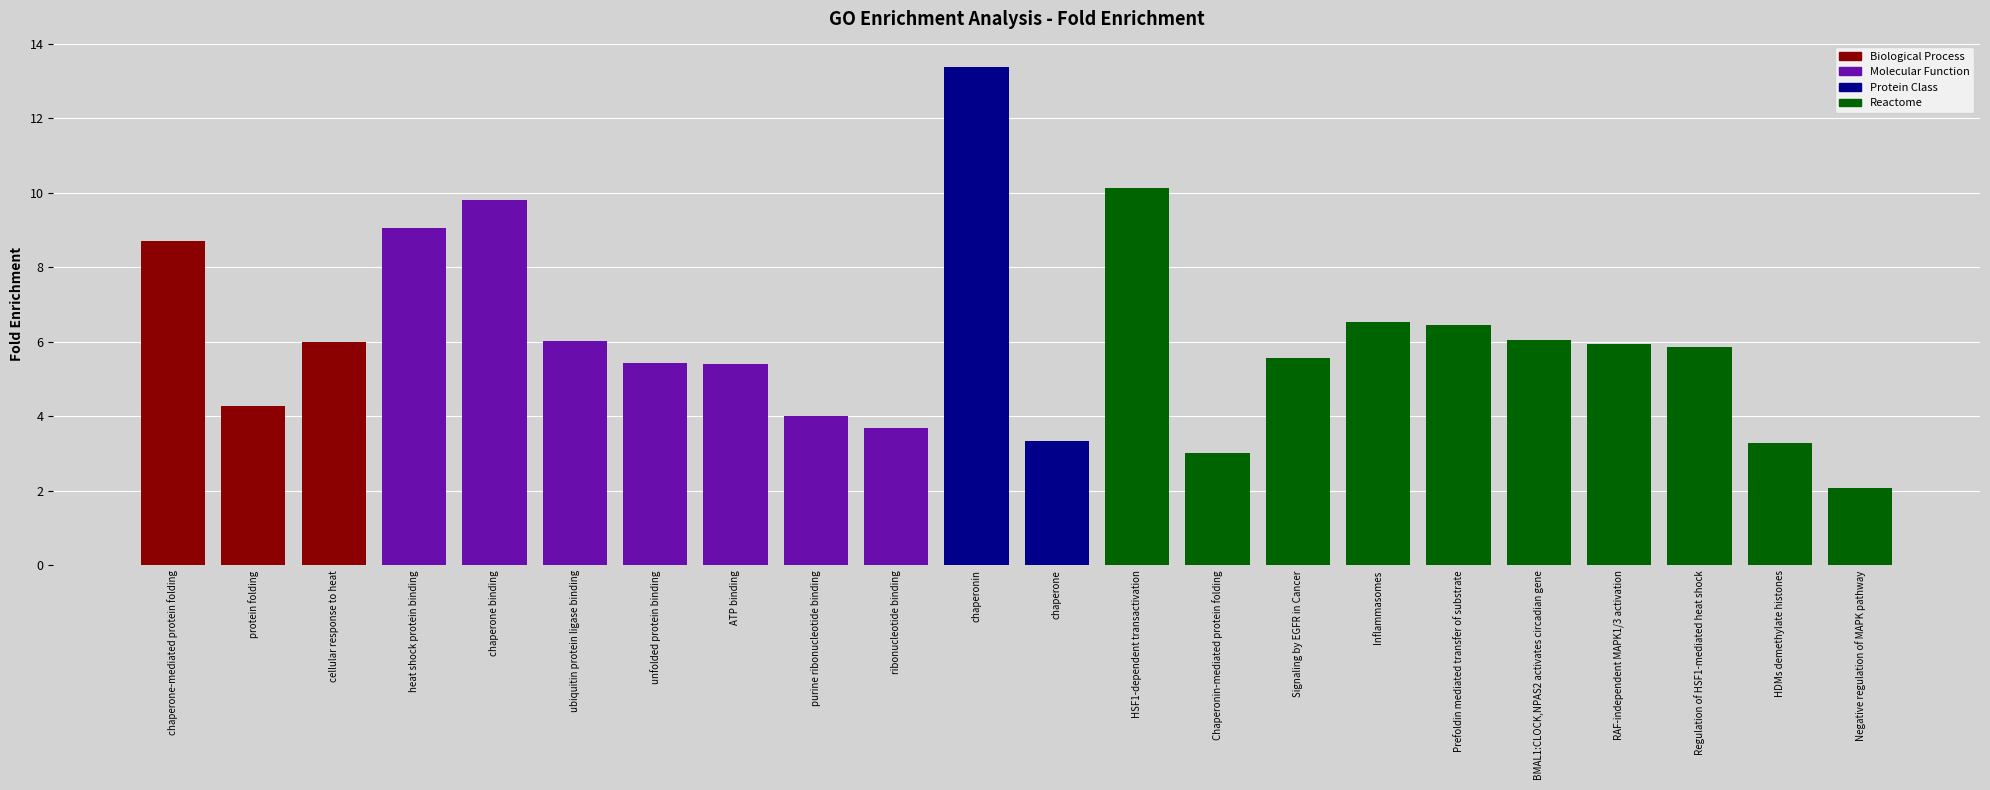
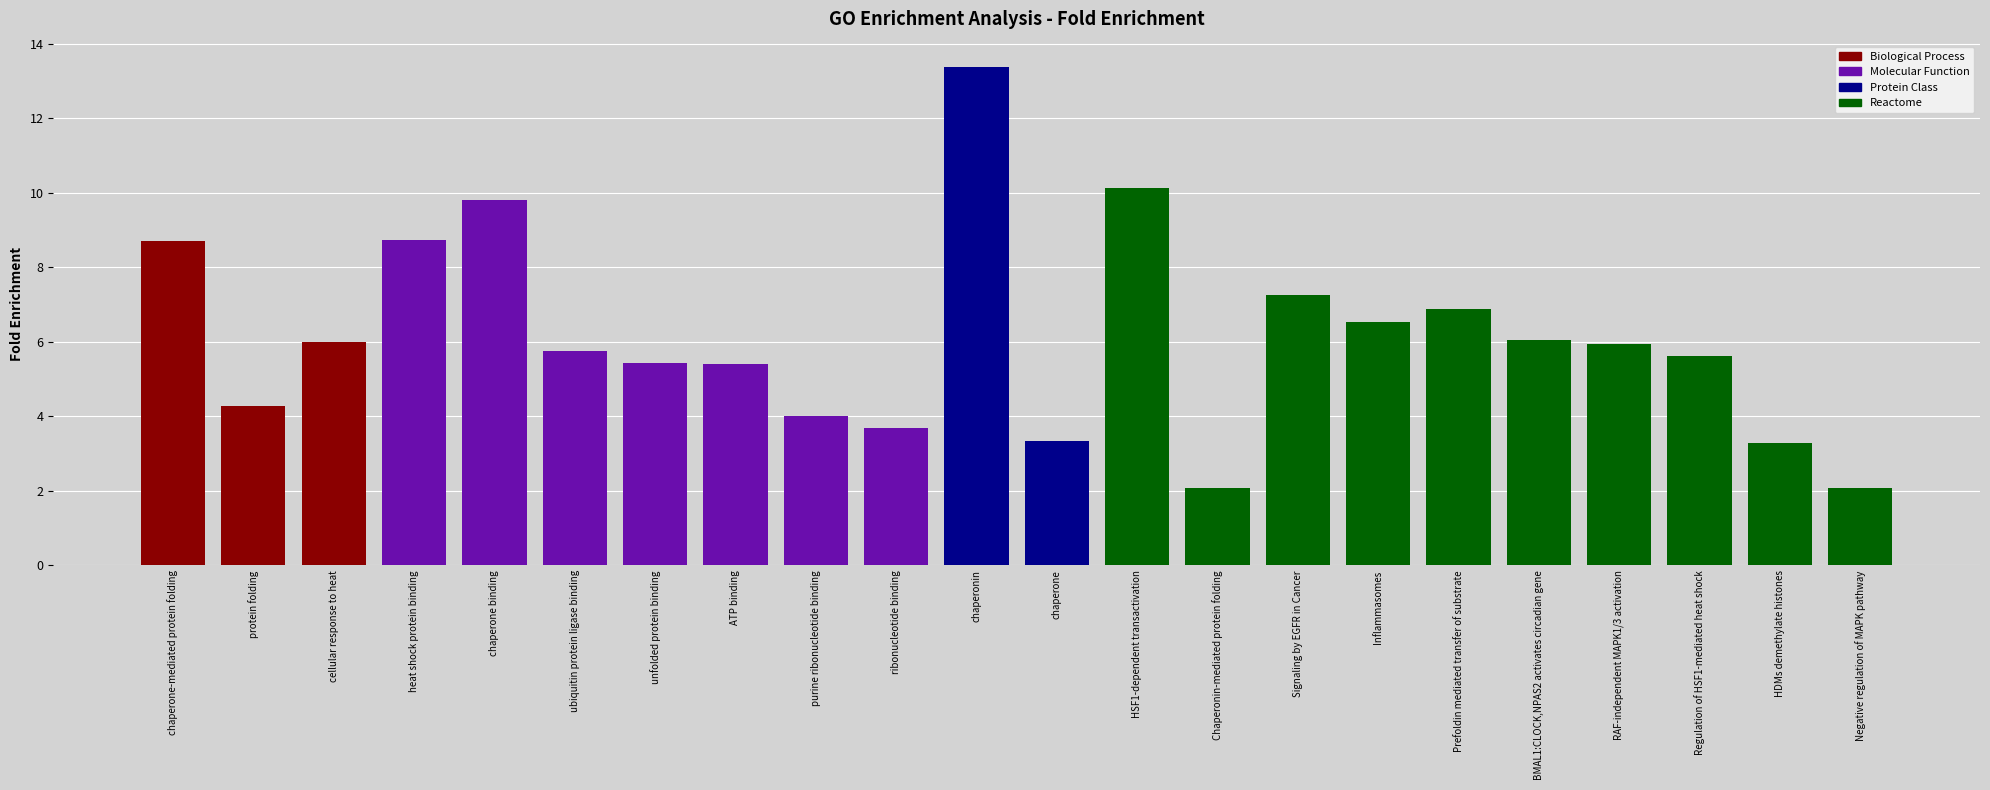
  {
    "Biological Process": {
      "chaperone-mediated protein folding": 8.7,
      "protein folding": 4.3,
      "cellular response to heat": 6.0
    },
    "Molecular Function": {
-     "heat shock protein binding": 9.1,
+     "heat shock protein binding": 8.7,
      "chaperone binding": 9.8,
-     "ubiquitin protein ligase binding": 6.0,
+     "ubiquitin protein ligase binding": 5.8,
      "unfolded protein binding": 5.4,
      "ATP binding": 5.4,
      "purine ribonucleotide binding": 4.0,
      "ribonucleotide binding": 3.7
    },
    "Protein Class": {
      "chaperonin": 13.4,
      "chaperone": 3.3
    },
    "Reactome": {
      "HSF1-dependent transactivation": 10.1,
-     "Chaperonin-mediated protein folding": 3.0,
-     "Signaling by EGFR in Cancer": 5.6,
+     "Chaperonin-mediated protein folding": 2.1,
+     "Signaling by EGFR in Cancer": 7.3,
      "Inflammasomes": 6.5,
-     "Prefoldin mediated transfer of substrate": 6.5,
+     "Prefoldin mediated transfer of substrate": 6.9,
      "BMAL1:CLOCK,NPAS2 activates circadian gene": 6.1,
      "RAF-independent MAPK1/3 activation": 5.9,
-     "Regulation of HSF1-mediated heat shock": 5.9,
+     "Regulation of HSF1-mediated heat shock": 5.6,
      "HDMs demethylate histones": 3.3,
      "Negative regulation of MAPK pathway": 2.1
    }
  }
